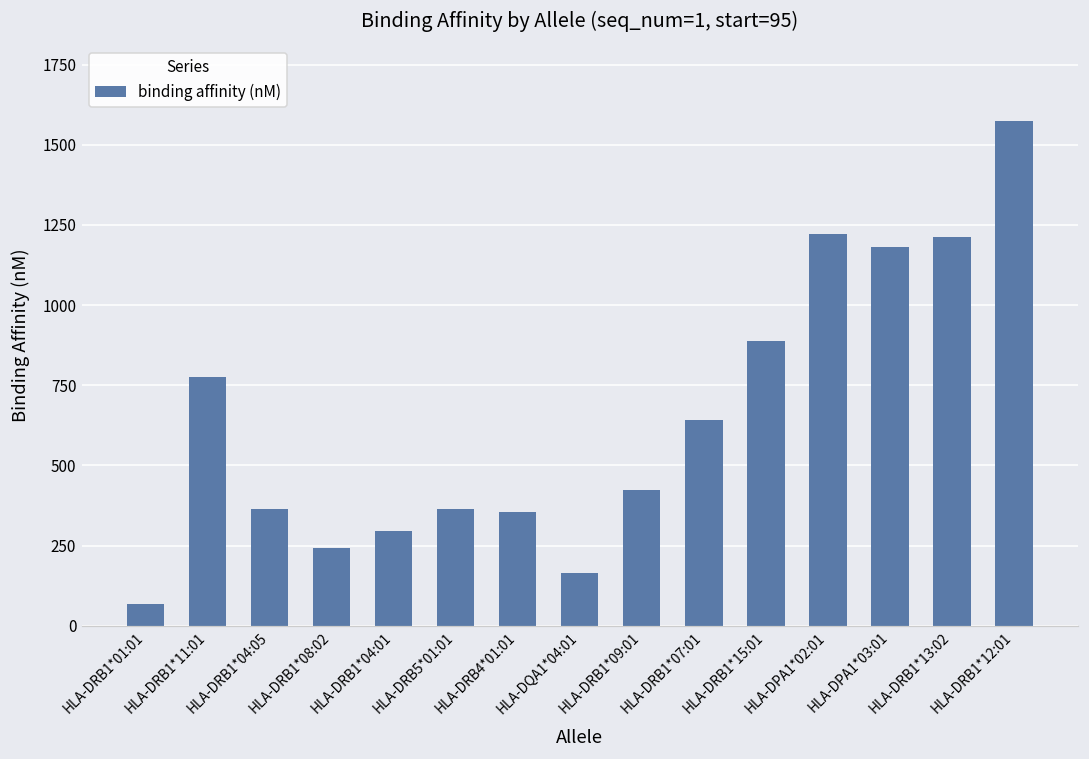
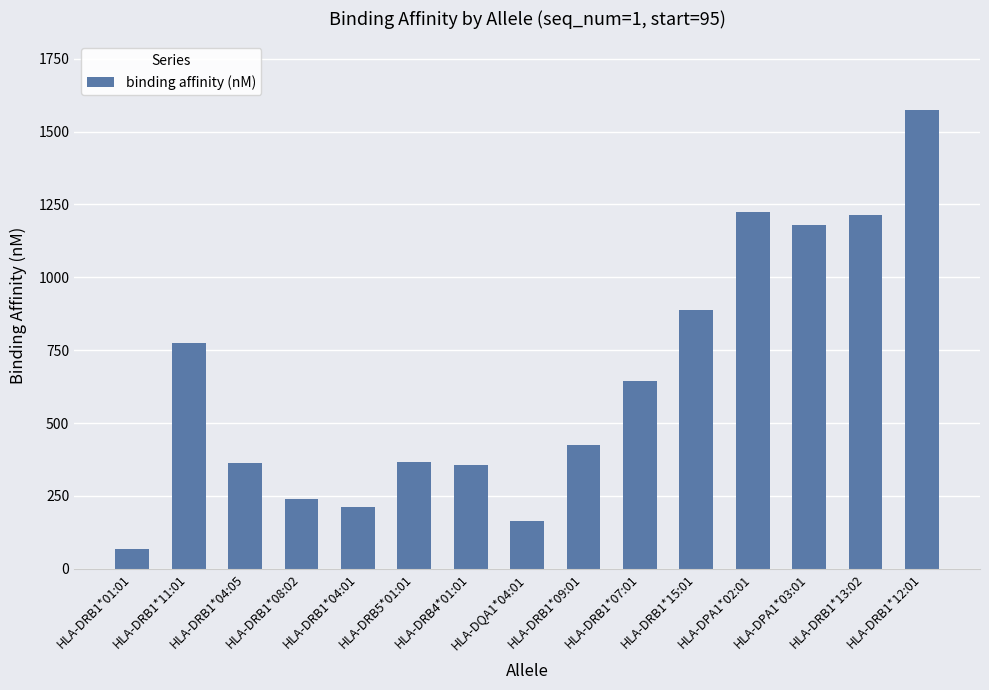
  {
    "HLA-DRB1*01:01": 70,
    "HLA-DRB1*11:01": 780,
    "HLA-DRB1*04:05": 360,
    "HLA-DRB1*08:02": 240,
-   "HLA-DRB1*04:01": 300,
+   "HLA-DRB1*04:01": 210,
    "HLA-DRB5*01:01": 360,
    "HLA-DRB4*01:01": 350,
    "HLA-DQA1*04:01": 160,
    "HLA-DRB1*09:01": 420,
    "HLA-DRB1*07:01": 640,
    "HLA-DRB1*15:01": 890,
    "HLA-DPA1*02:01": 1220,
    "HLA-DPA1*03:01": 1180,
    "HLA-DRB1*13:02": 1210,
    "HLA-DRB1*12:01": 1570
  }
